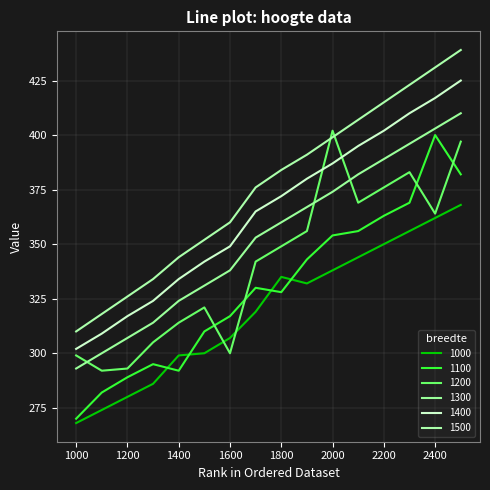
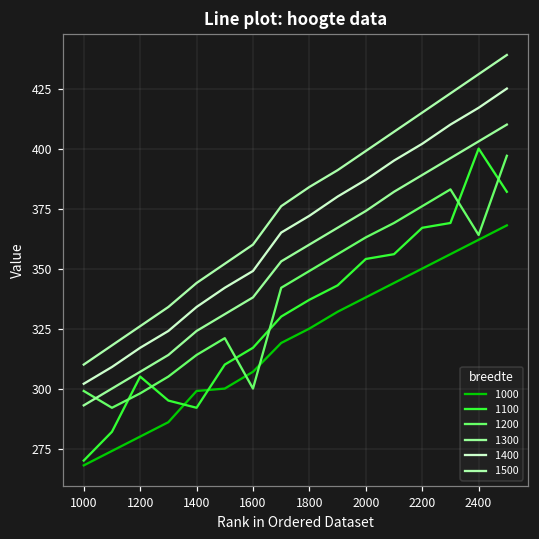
  {
    "1000": {
      "1000": 268,
      "1200": 280,
      "1400": 299,
      "1600": 307,
-     "1800": 335,
+     "1800": 325,
      "2000": 338,
      "2200": 350,
      "2400": 362
    },
    "1100": {
      "1000": 270,
-     "1200": 289,
+     "1200": 305,
      "1400": 292,
      "1600": 317,
-     "1800": 328,
+     "1800": 337,
      "2000": 354,
-     "2200": 363,
+     "2200": 367,
      "2400": 400
    },
    "1200": {
      "1000": 299,
-     "1200": 293,
+     "1200": 298,
      "1400": 314,
      "1600": 300,
      "1800": 349,
-     "2000": 402,
+     "2000": 363,
      "2200": 376,
      "2400": 364
    }
  }
